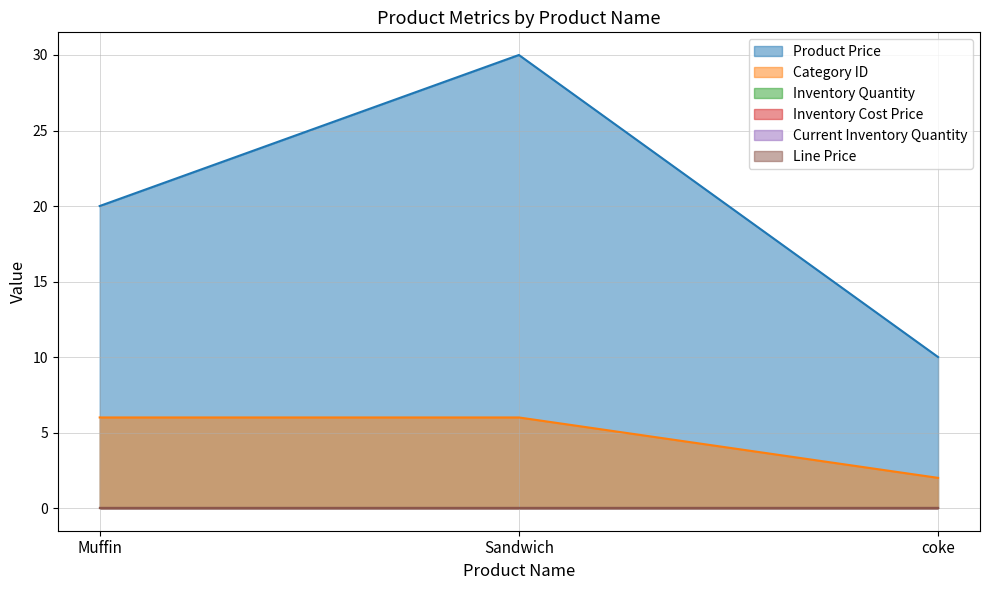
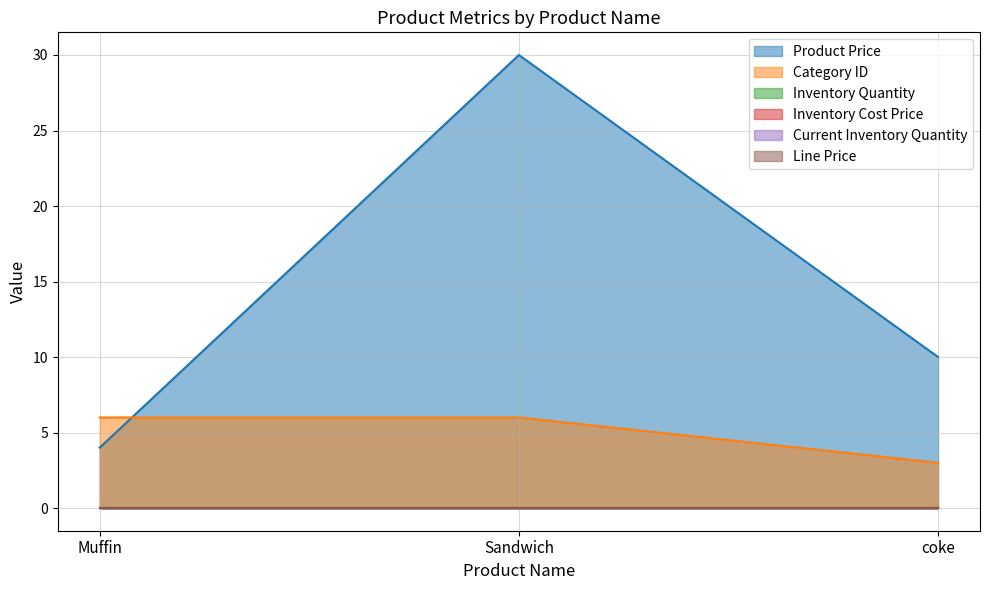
  {
    "Product Price": {
-     "Muffin": 20,
+     "Muffin": 4,
      "Sandwich": 30,
      "coke": 10
    },
    "Category ID": {
      "Muffin": 6,
      "Sandwich": 6,
-     "coke": 2
+     "coke": 3
    },
    "Line Price": {
      "Muffin": 0,
      "Sandwich": 0,
      "coke": 0
    }
  }
